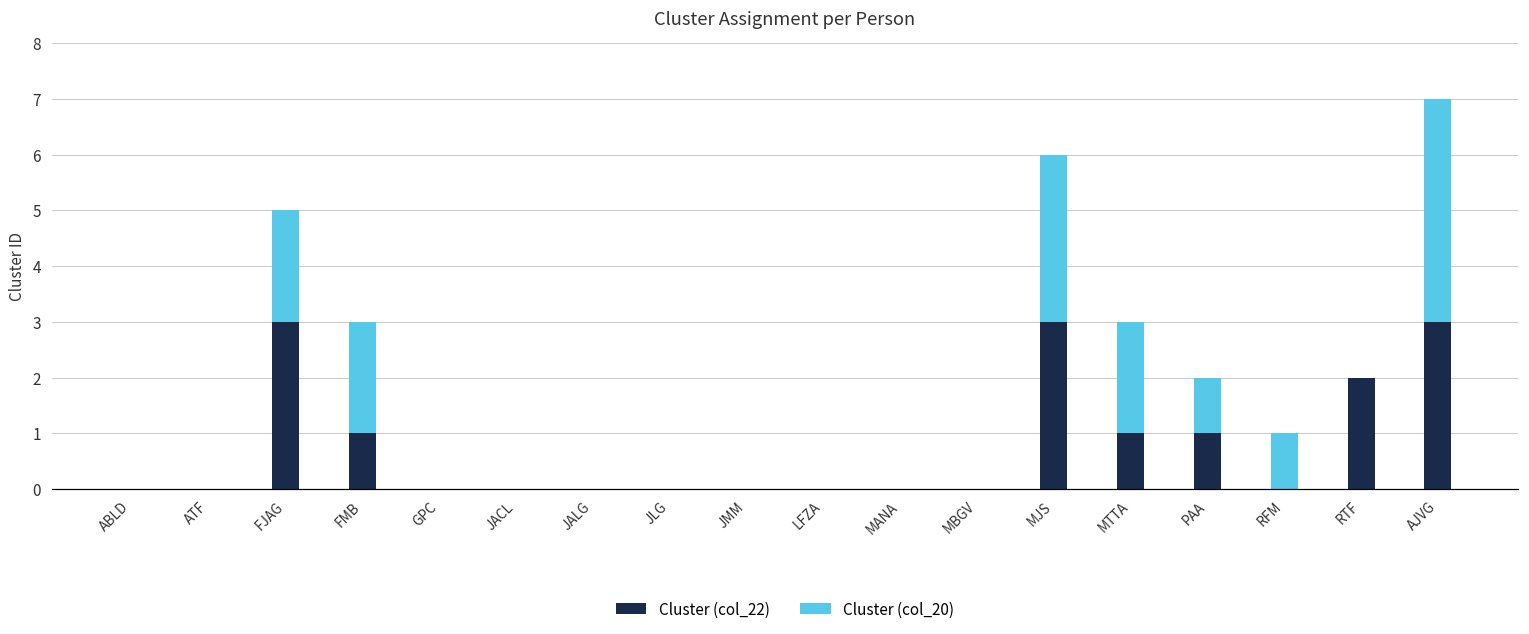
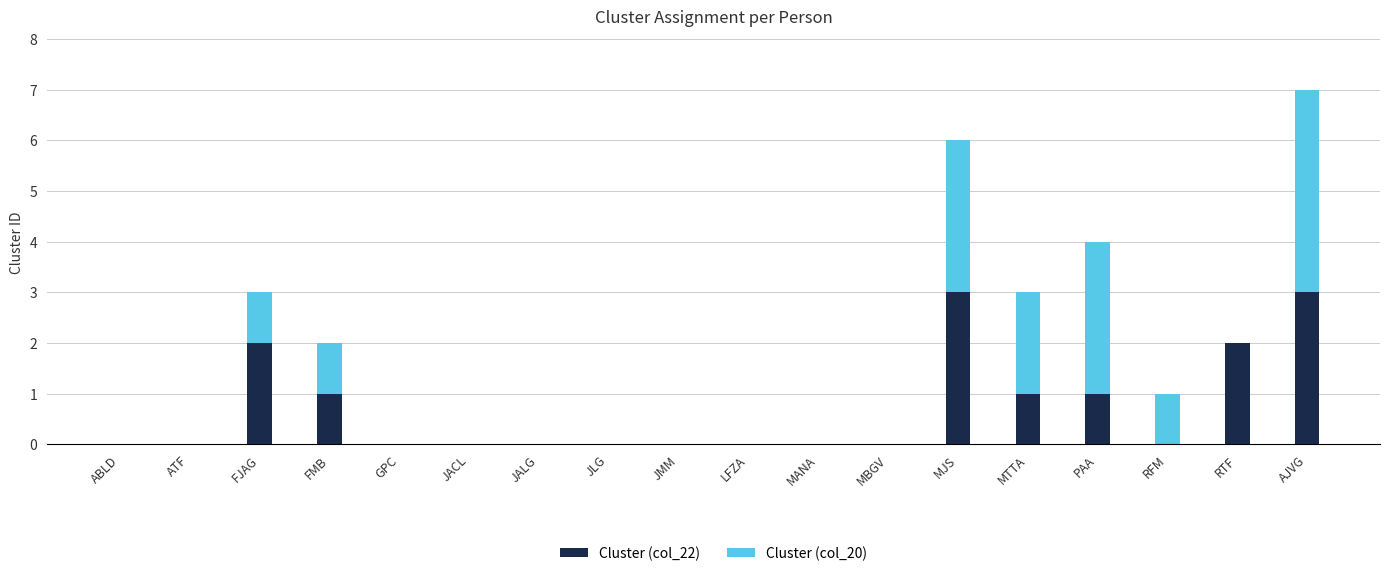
  {
    "Cluster (col_22)": {
      "ABLD": 0,
      "ATF": 0,
-     "FJAG": 3,
+     "FJAG": 2,
      "FMB": 1,
      "GPC": 0,
      "JACL": 0,
      "JALG": 0,
      "JLG": 0,
      "JMM": 0,
      "LFZA": 0,
      "MANA": 0,
      "MBGV": 0,
      "MJS": 3,
      "MTTA": 1,
      "PAA": 1,
      "RFM": 0,
      "RTF": 2,
      "AJVG": 3
    },
    "Cluster (col_20)": {
      "ABLD": 0,
      "ATF": 0,
-     "FJAG": 2,
-     "FMB": 2,
+     "FJAG": 1,
+     "FMB": 1,
      "GPC": 0,
      "JACL": 0,
      "JALG": 0,
      "JLG": 0,
      "JMM": 0,
      "LFZA": 0,
      "MANA": 0,
      "MBGV": 0,
      "MJS": 3,
      "MTTA": 2,
-     "PAA": 1,
+     "PAA": 3,
      "RFM": 1,
      "RTF": 0,
      "AJVG": 4
    }
  }
